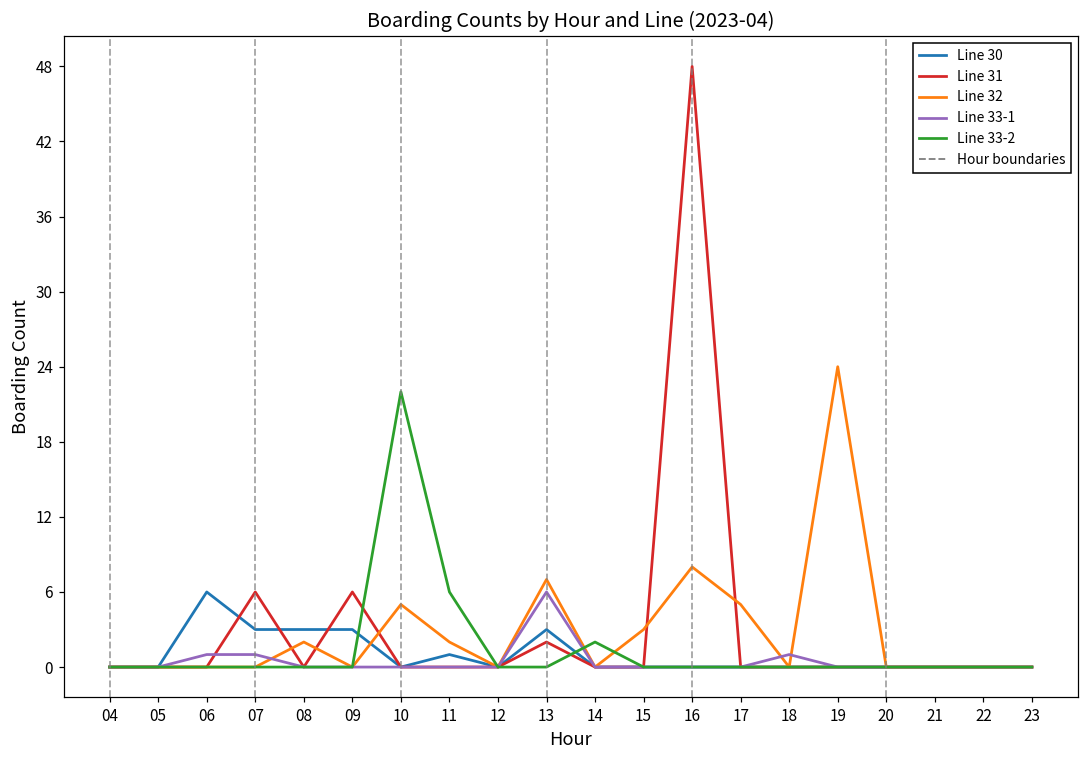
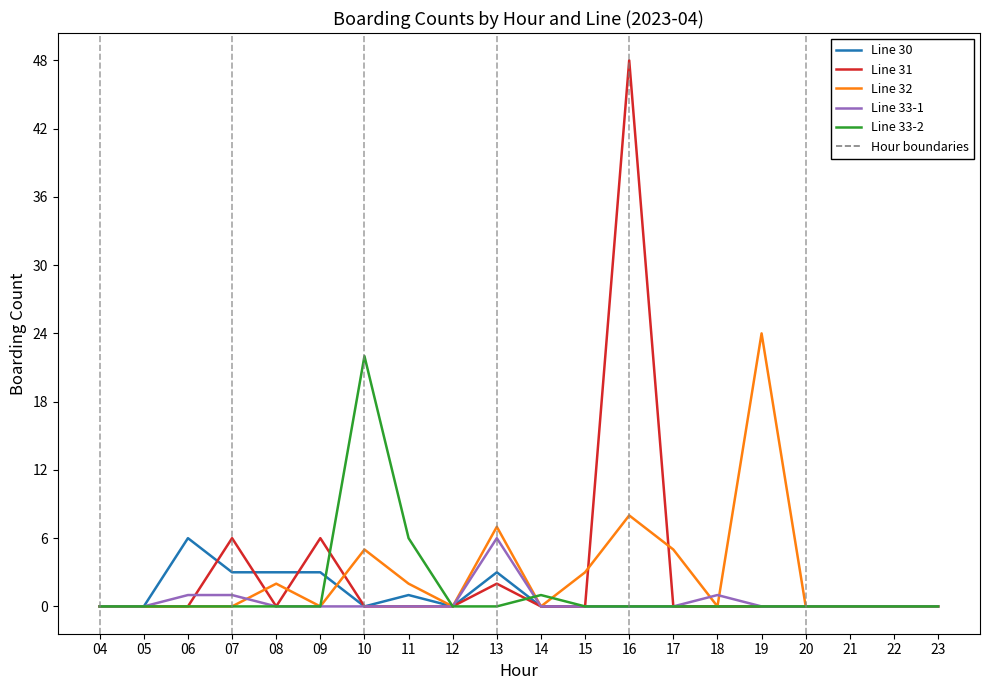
  {
    "Line 30": {
      "06": 6,
      "07": 3,
      "08": 3,
      "09": 3,
      "11": 1,
      "13": 3
    },
    "Line 31": {
      "07": 6,
      "09": 6,
      "13": 2,
      "16": 48
    },
    "Line 32": {
      "08": 2,
      "10": 5,
      "11": 2,
      "13": 7,
      "15": 3,
      "16": 8,
      "17": 5,
      "19": 24
    },
    "Line 33-1": {
      "06": 1,
      "07": 1,
      "13": 6,
      "18": 1
    },
    "Line 33-2": {
      "10": 22,
      "11": 6,
      "13": 0,
-     "14": 2
+     "14": 1
    }
  }
